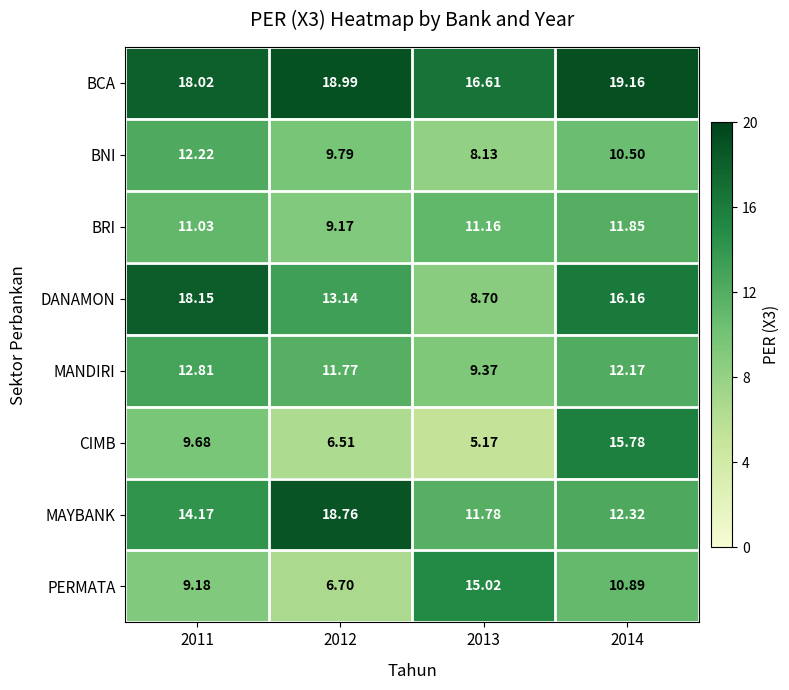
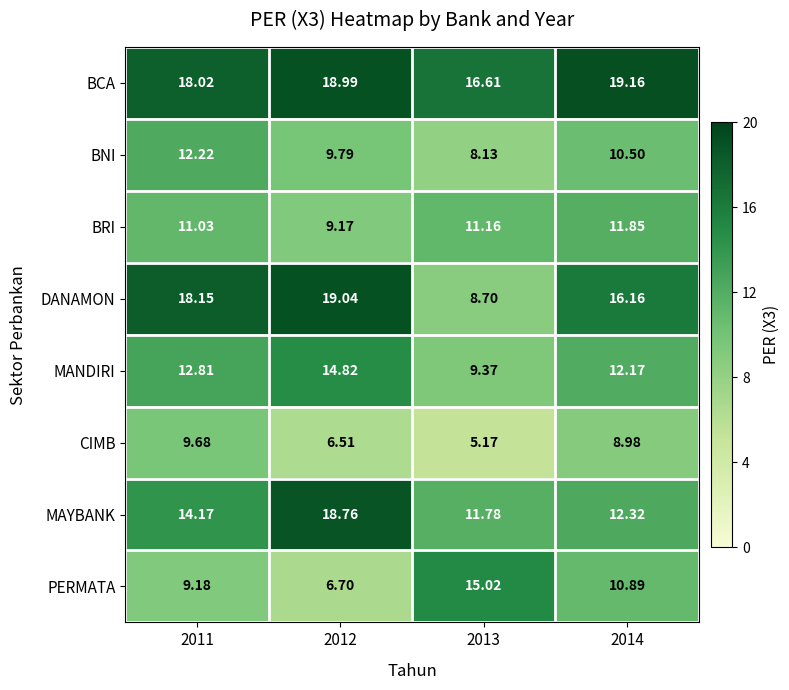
  {
    "BCA": {
      "2011": 18.02,
      "2012": 18.99,
      "2013": 16.61,
      "2014": 19.16
    },
    "BNI": {
      "2011": 12.22,
      "2012": 9.79,
      "2013": 8.13,
      "2014": 10.50
    },
    "BRI": {
      "2011": 11.03,
      "2012": 9.17,
      "2013": 11.16,
      "2014": 11.85
    },
    "DANAMON": {
      "2011": 18.15,
-     "2012": 13.14,
+     "2012": 19.04,
      "2013": 8.70,
      "2014": 16.16
    },
    "MANDIRI": {
      "2011": 12.81,
-     "2012": 11.77,
+     "2012": 14.82,
      "2013": 9.37,
      "2014": 12.17
    },
    "CIMB": {
      "2011": 9.68,
      "2012": 6.51,
      "2013": 5.17,
-     "2014": 15.78
+     "2014": 8.98
    },
    "MAYBANK": {
      "2011": 14.17,
      "2012": 18.76,
      "2013": 11.78,
      "2014": 12.32
    },
    "PERMATA": {
      "2011": 9.18,
      "2012": 6.70,
      "2013": 15.02,
      "2014": 10.89
    }
  }
